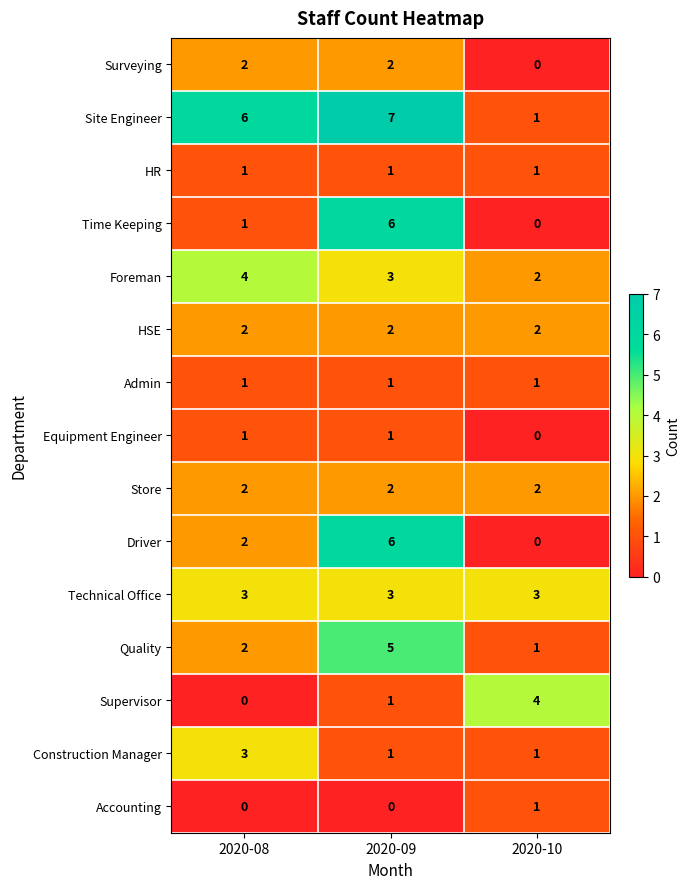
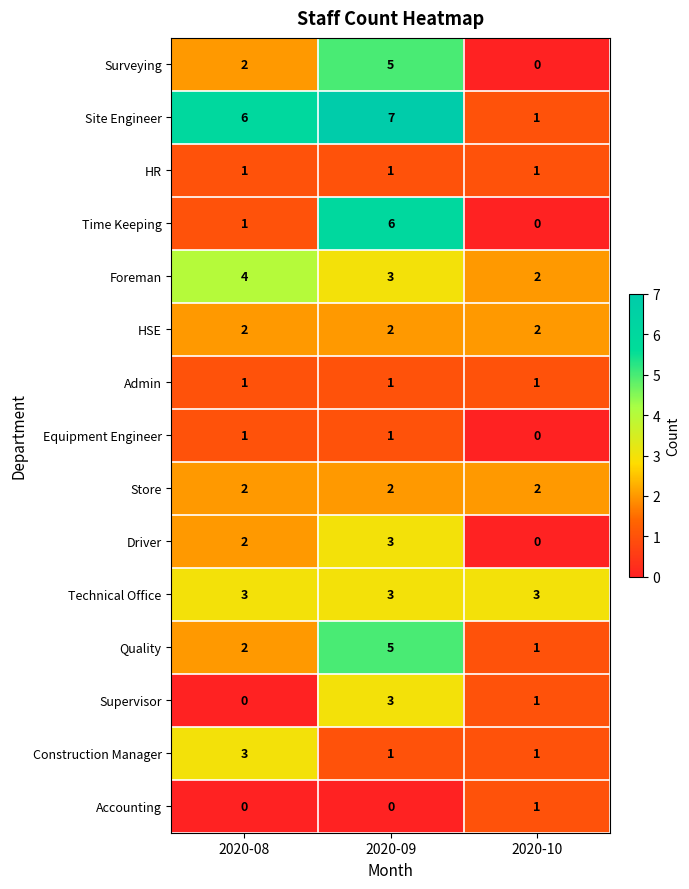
  {
    "Surveying": {
      "2020-08": 2,
-     "2020-09": 2,
+     "2020-09": 5,
      "2020-10": 0
    },
    "Site Engineer": {
      "2020-08": 6,
      "2020-09": 7,
      "2020-10": 1
    },
    "HR": {
      "2020-08": 1,
      "2020-09": 1,
      "2020-10": 1
    },
    "Time Keeping": {
      "2020-08": 1,
      "2020-09": 6,
      "2020-10": 0
    },
    "Foreman": {
      "2020-08": 4,
      "2020-09": 3,
      "2020-10": 2
    },
    "HSE": {
      "2020-08": 2,
      "2020-09": 2,
      "2020-10": 2
    },
    "Admin": {
      "2020-08": 1,
      "2020-09": 1,
      "2020-10": 1
    },
    "Equipment Engineer": {
      "2020-08": 1,
      "2020-09": 1,
      "2020-10": 0
    },
    "Store": {
      "2020-08": 2,
      "2020-09": 2,
      "2020-10": 2
    },
    "Driver": {
      "2020-08": 2,
-     "2020-09": 6,
+     "2020-09": 3,
      "2020-10": 0
    },
    "Technical Office": {
      "2020-08": 3,
      "2020-09": 3,
      "2020-10": 3
    },
    "Quality": {
      "2020-08": 2,
      "2020-09": 5,
      "2020-10": 1
    },
    "Supervisor": {
      "2020-08": 0,
-     "2020-09": 1,
-     "2020-10": 4
+     "2020-09": 3,
+     "2020-10": 1
    },
    "Construction Manager": {
      "2020-08": 3,
      "2020-09": 1,
      "2020-10": 1
    },
    "Accounting": {
      "2020-08": 0,
      "2020-09": 0,
      "2020-10": 1
    }
  }
